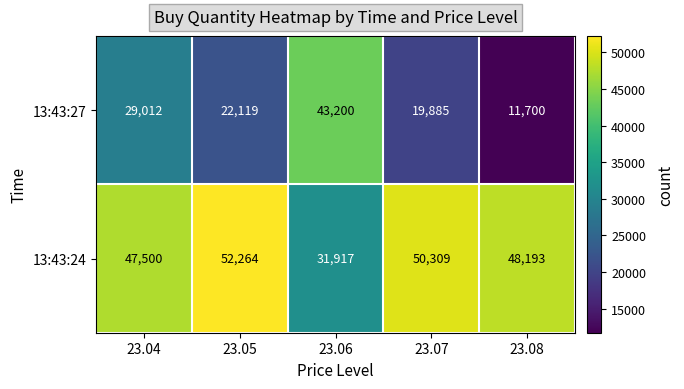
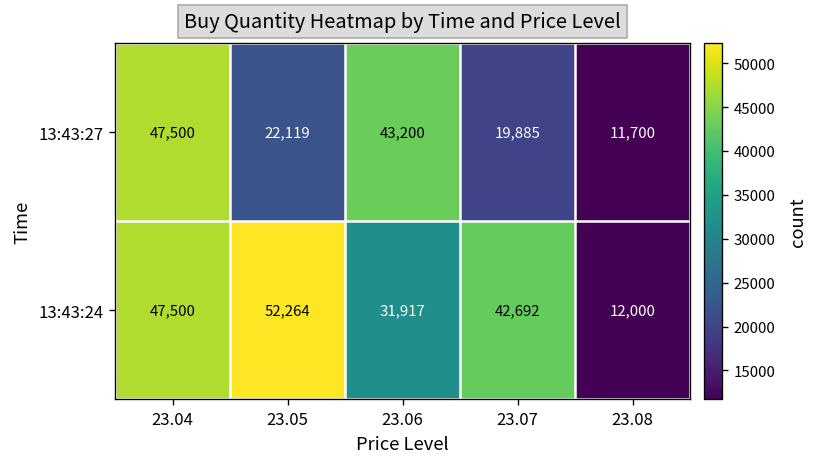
  {
    "13:43:27": {
-     "23.04": "29,012",
+     "23.04": "47,500",
      "23.05": "22,119",
      "23.06": "43,200",
      "23.07": "19,885",
      "23.08": "11,700"
    },
    "13:43:24": {
      "23.04": "47,500",
      "23.05": "52,264",
      "23.06": "31,917",
-     "23.07": "50,309",
-     "23.08": "48,193"
+     "23.07": "42,692",
+     "23.08": "12,000"
    }
  }
